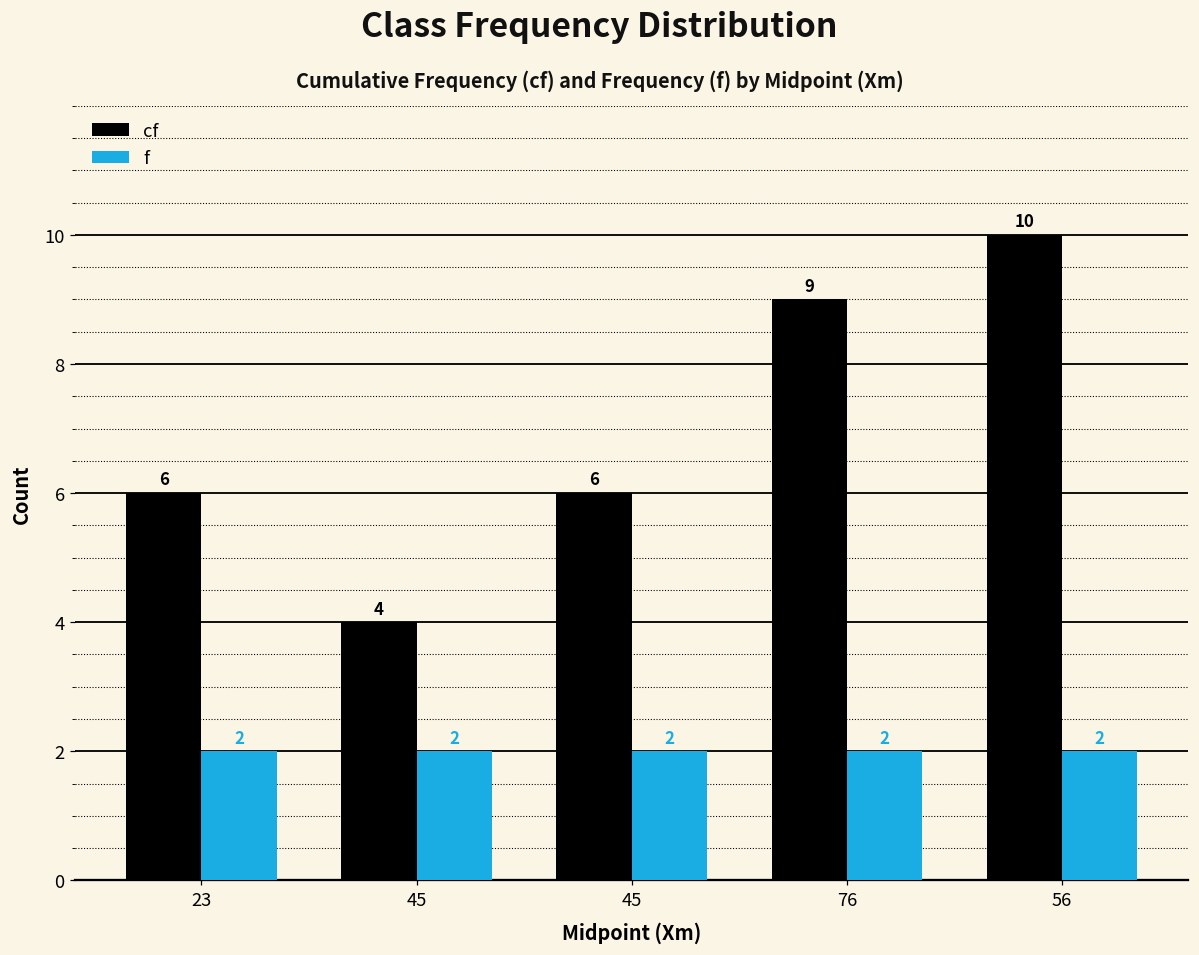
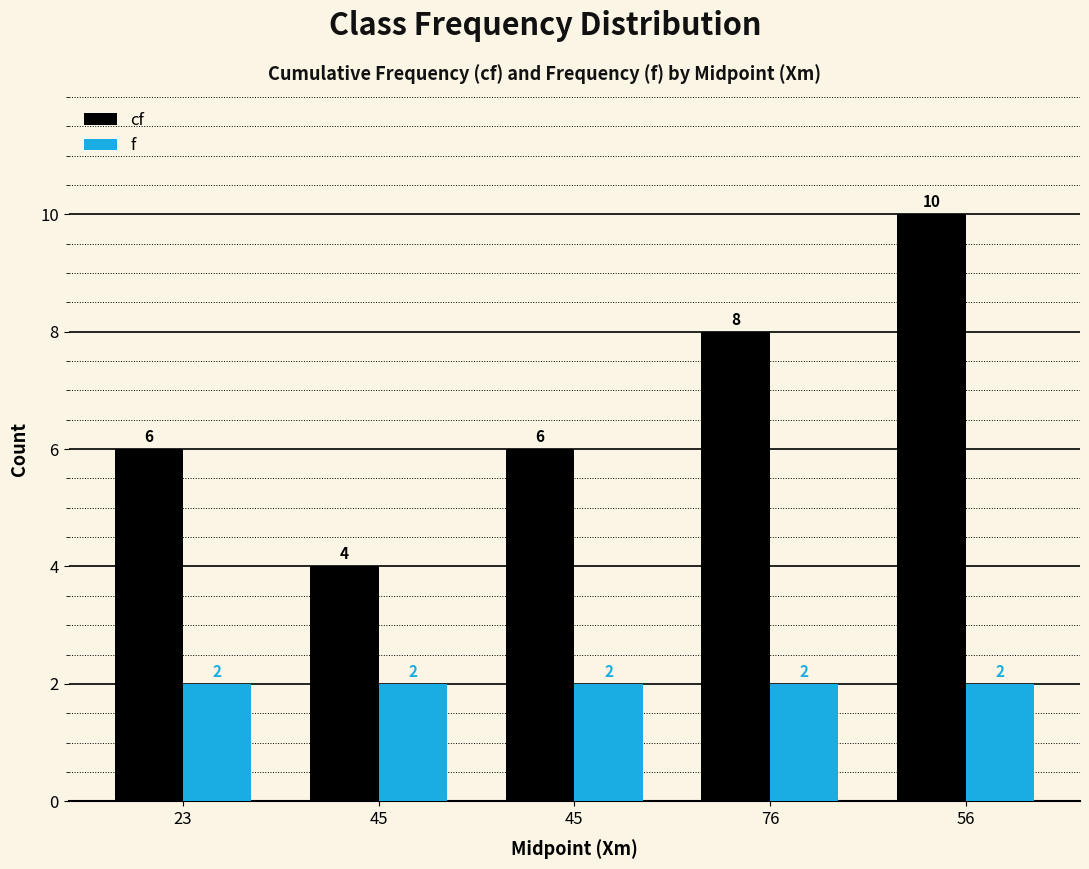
  {
    "cf": {
      "23": 6,
-     "76": 9,
+     "76": 8,
      "56": 10
    },
    "f": {
      "23": 2,
      "76": 2,
      "56": 2
    }
  }
